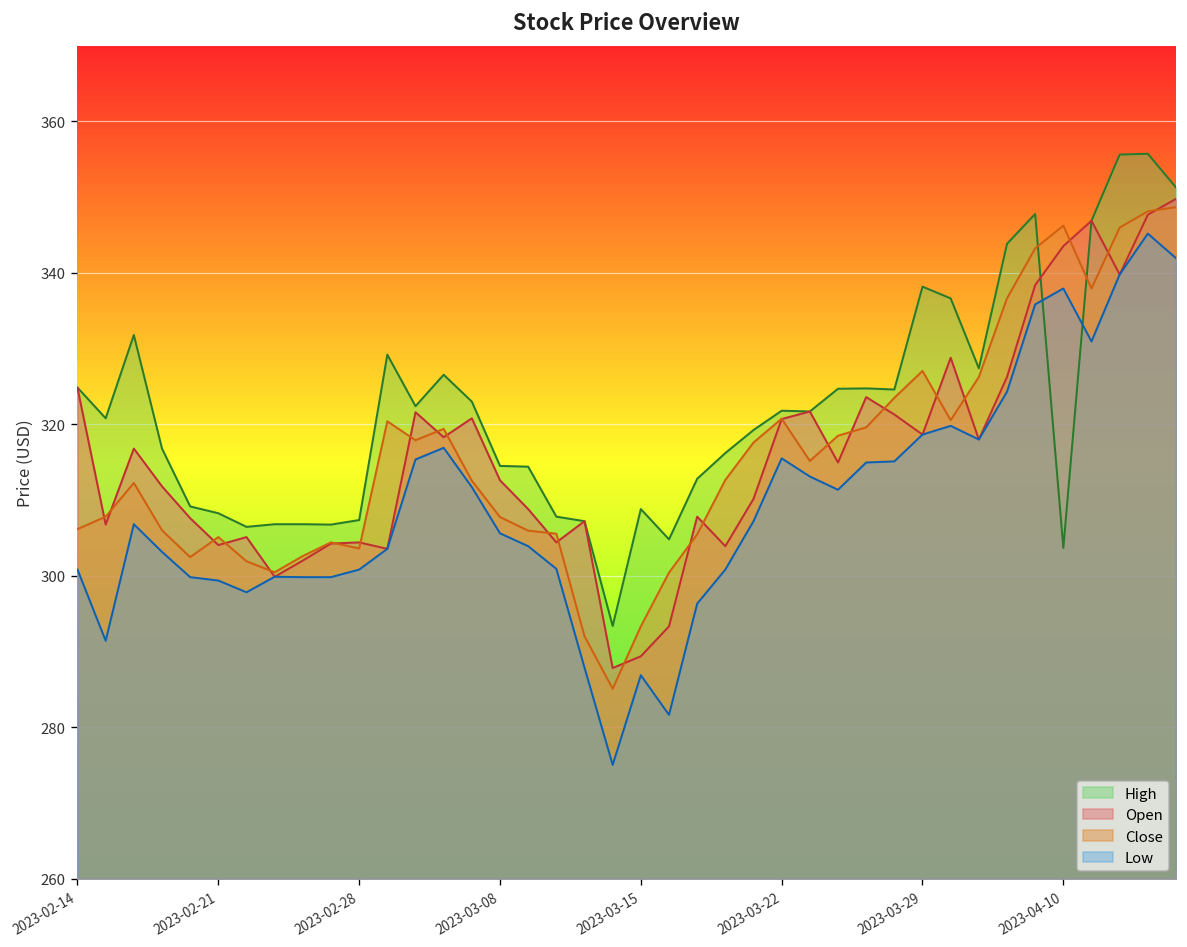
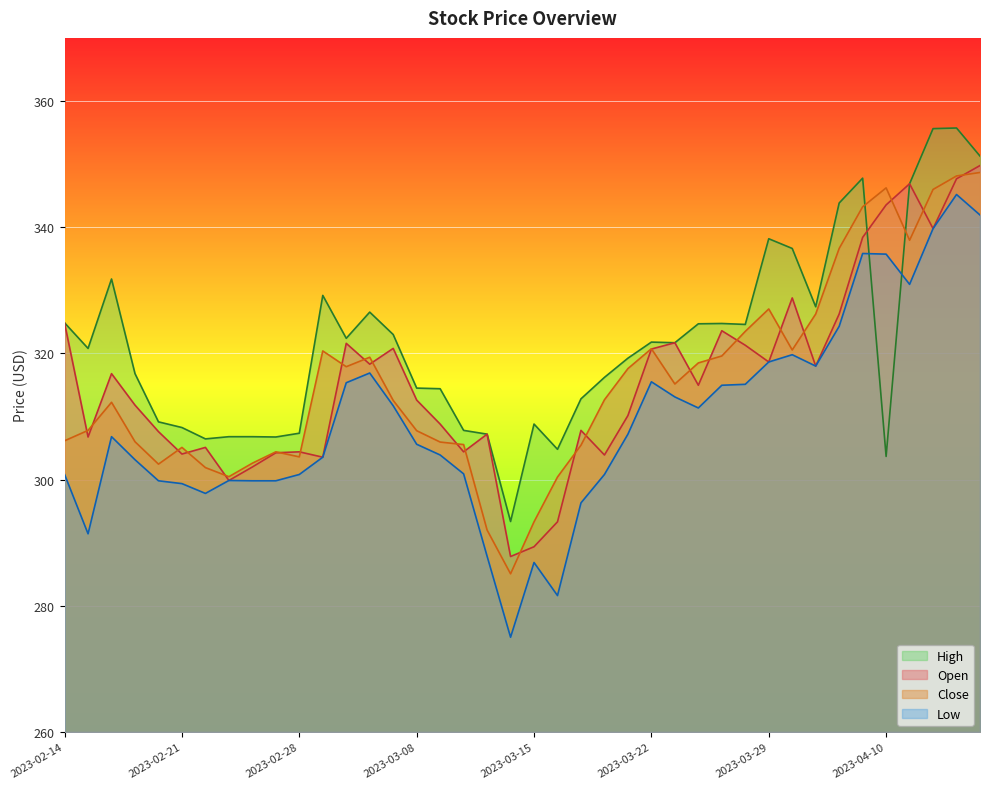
  {
    "High": {
      "2023-02-21": 308,
      "2023-02-28": 307,
      "2023-03-08": 315,
      "2023-03-15": 309,
      "2023-03-22": 322,
      "2023-03-29": 338,
      "2023-04-10": 304
    },
    "Low": {
      "2023-02-14": 301,
      "2023-02-21": 299,
      "2023-02-28": 301,
      "2023-03-08": 306,
      "2023-03-15": 287,
      "2023-03-22": 316,
-     "2023-04-10": 338
+     "2023-04-10": 336
    }
  }
